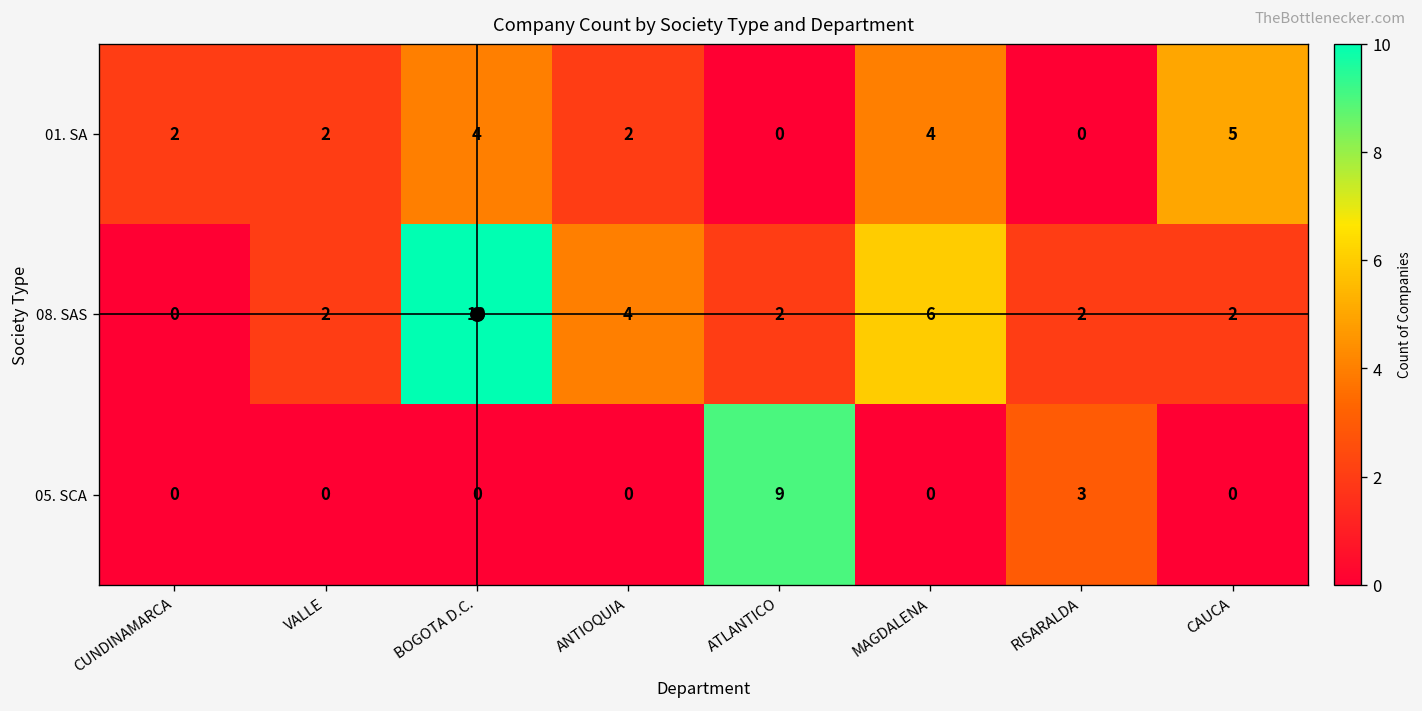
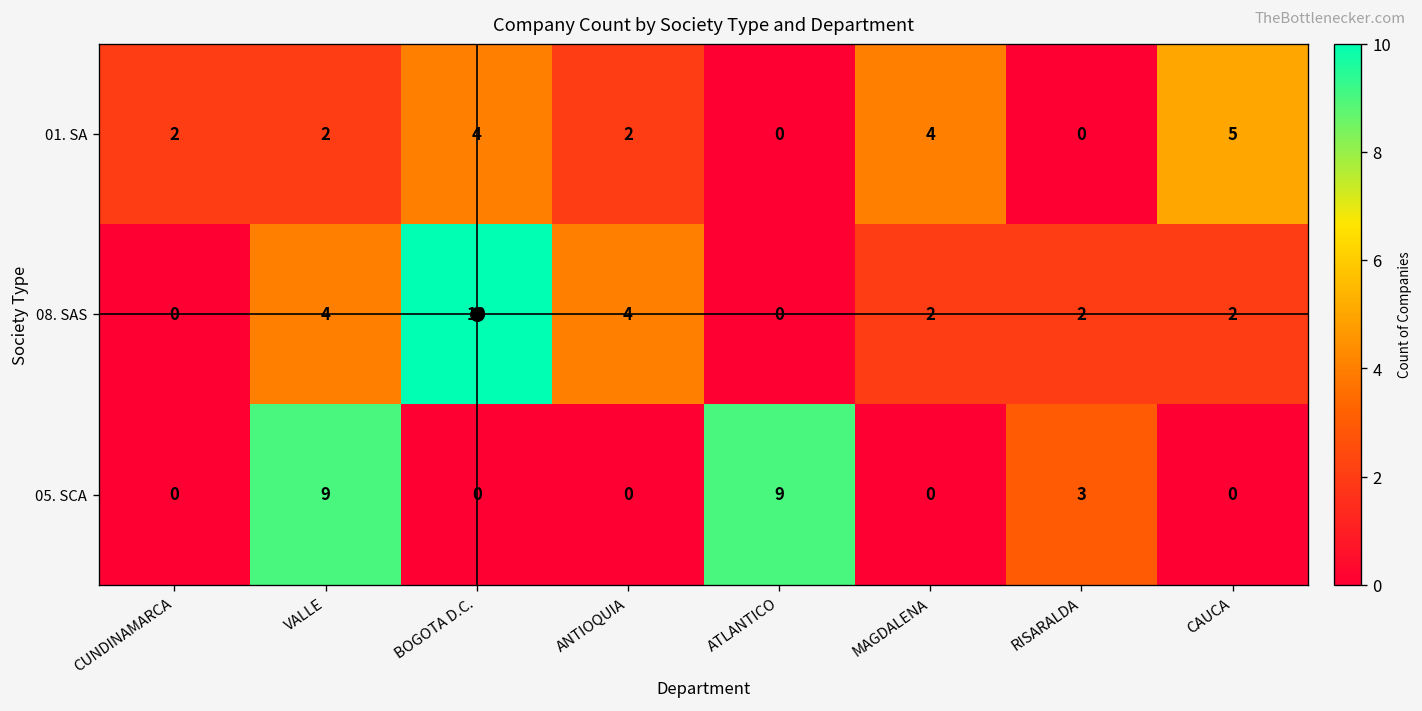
  {
    "01. SA": {
      "CUNDINAMARCA": 2,
      "VALLE": 2,
      "BOGOTA D.C.": 4,
      "ANTIOQUIA": 2,
      "ATLANTICO": 0,
      "MAGDALENA": 4,
      "RISARALDA": 0,
      "CAUCA": 5
    },
    "08. SAS": {
      "CUNDINAMARCA": 0,
-     "VALLE": 2,
+     "VALLE": 4,
      "ANTIOQUIA": 4,
-     "ATLANTICO": 2,
-     "MAGDALENA": 6,
+     "ATLANTICO": 0,
+     "MAGDALENA": 2,
      "RISARALDA": 2,
      "CAUCA": 2
    },
    "05. SCA": {
      "CUNDINAMARCA": 0,
-     "VALLE": 0,
+     "VALLE": 9,
      "BOGOTA D.C.": 0,
      "ANTIOQUIA": 0,
      "ATLANTICO": 9,
      "MAGDALENA": 0,
      "RISARALDA": 3,
      "CAUCA": 0
    }
  }
